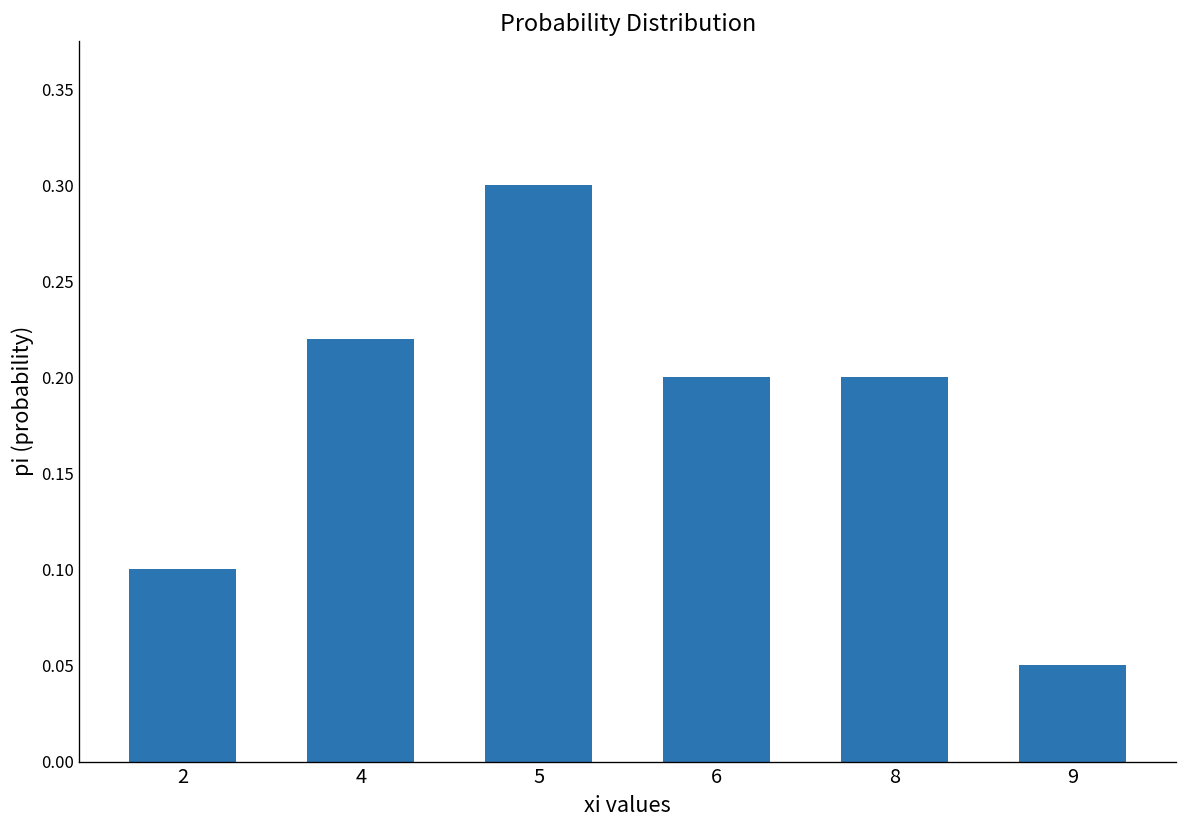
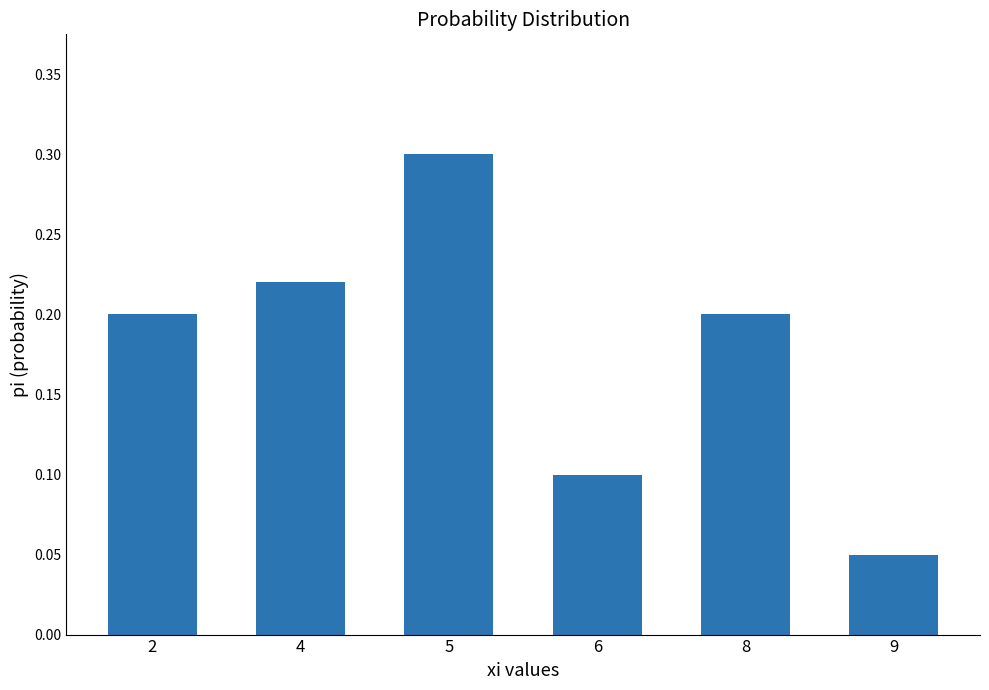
  {
-   "2": 0.1,
+   "2": 0.2,
    "4": 0.220,
    "5": 0.3,
-   "6": 0.2,
+   "6": 0.1,
    "8": 0.2,
    "9": 0.050
  }
